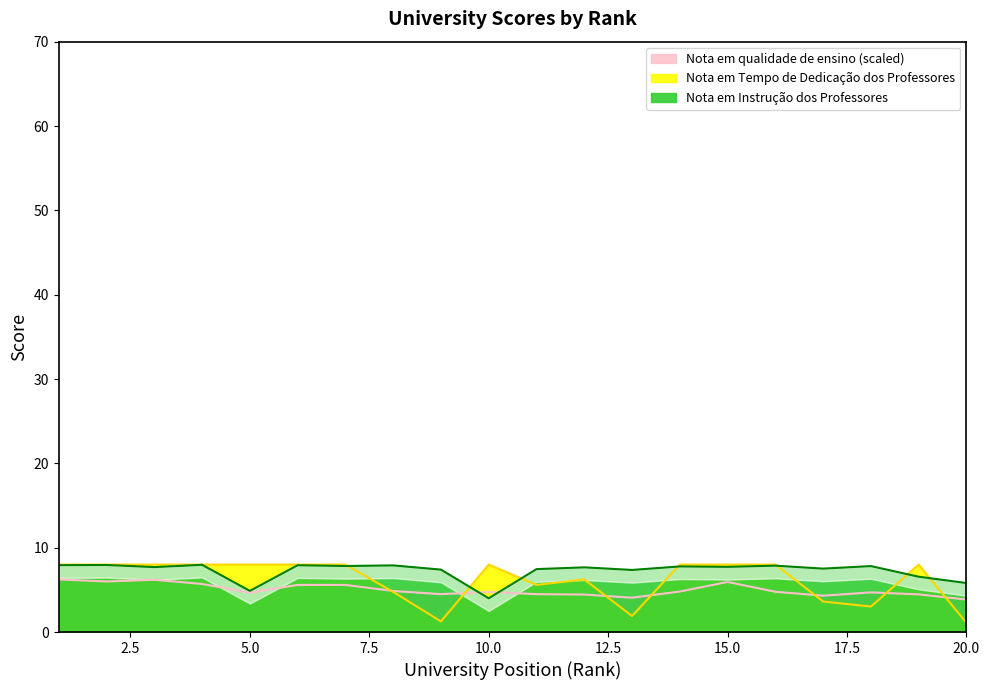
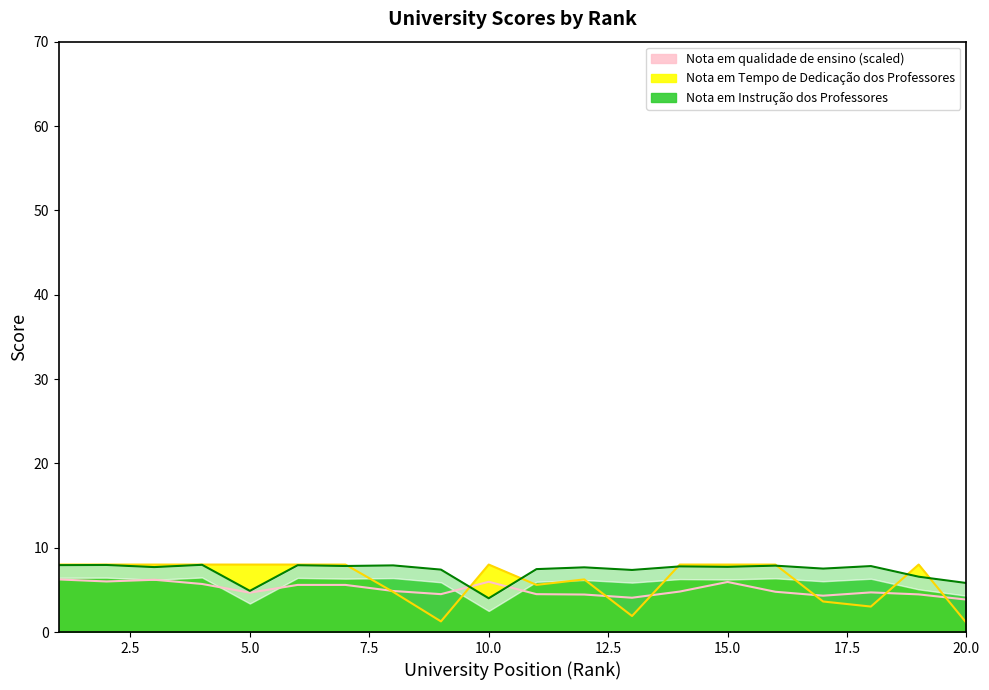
  {
    "Nota em qualidade de ensino (scaled)": {
-     "10.0": 5,
+     "10.0": 6,
      "15.0": 6,
      "20.0": 4
    },
    "Nota em Tempo de Dedicação dos Professores": {
      "5.0": 8,
      "10.0": 8,
      "20.0": 1
    },
    "Nota em Instrução dos Professores": {
      "10.0": 4,
      "20.0": 6
    }
  }
